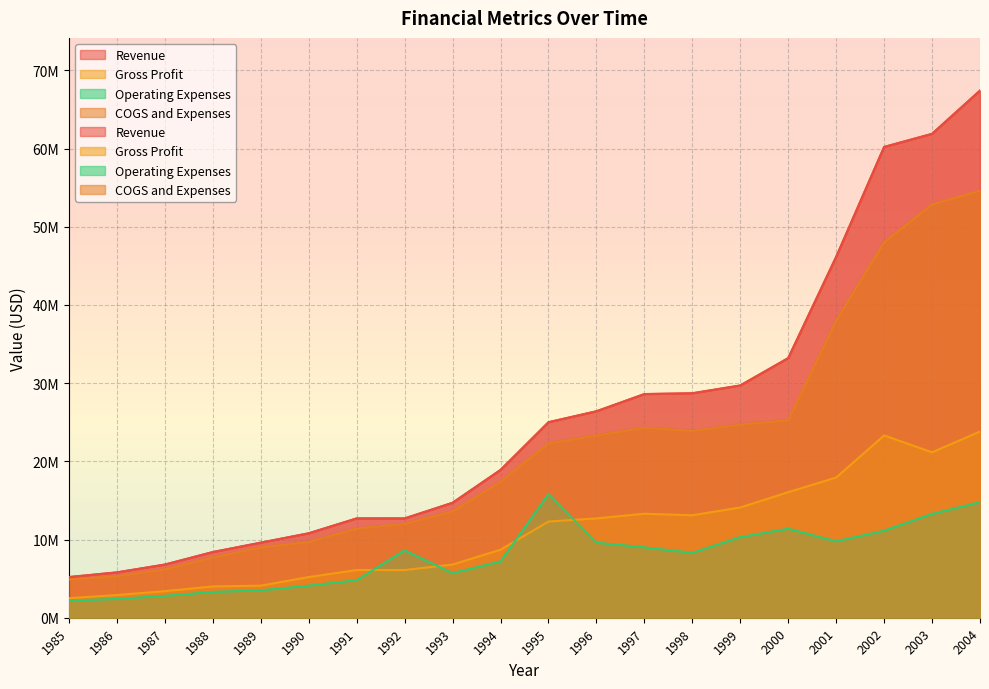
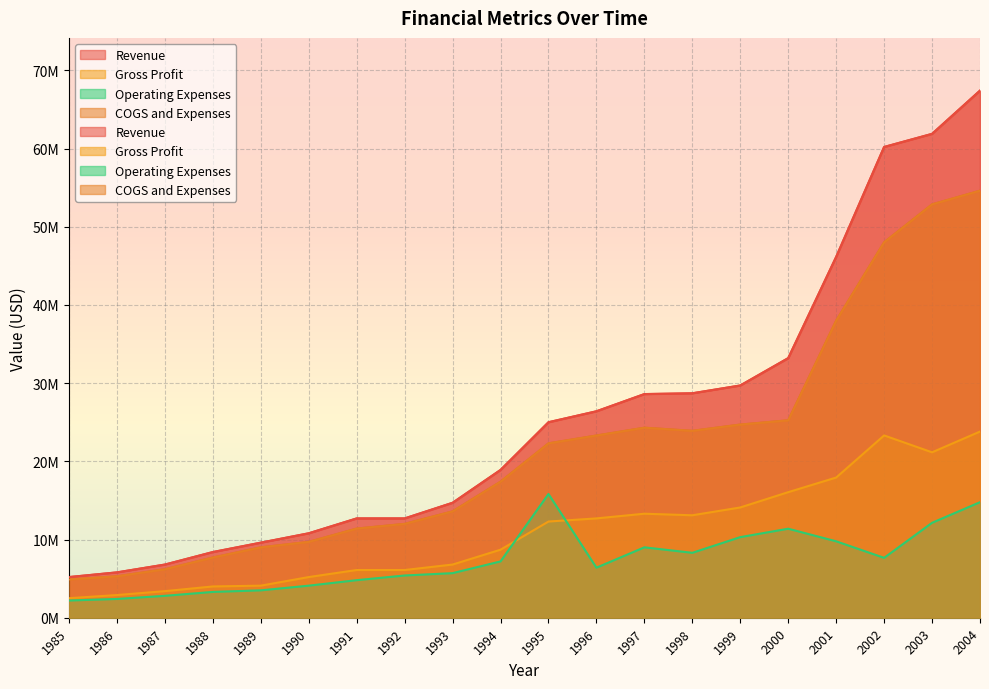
  {
    "Operating Expenses": {
      "1986": 2000000,
      "1987": 3000000,
      "1988": 3000000,
      "1989": 4000000,
      "1990": 4000000,
      "1991": 5000000,
-     "1992": 9000000,
+     "1992": 5000000,
      "1993": 6000000,
      "1994": 7000000,
      "1995": 16000000,
-     "1996": 10000000,
+     "1996": 6000000,
      "1997": 9000000,
      "1998": 8000000,
      "1999": 10000000,
      "2000": 11000000,
      "2001": 10000000,
-     "2002": 11000000,
-     "2003": 13000000,
+     "2002": 8000000,
+     "2003": 12000000,
      "2004": 15000000
    }
  }
